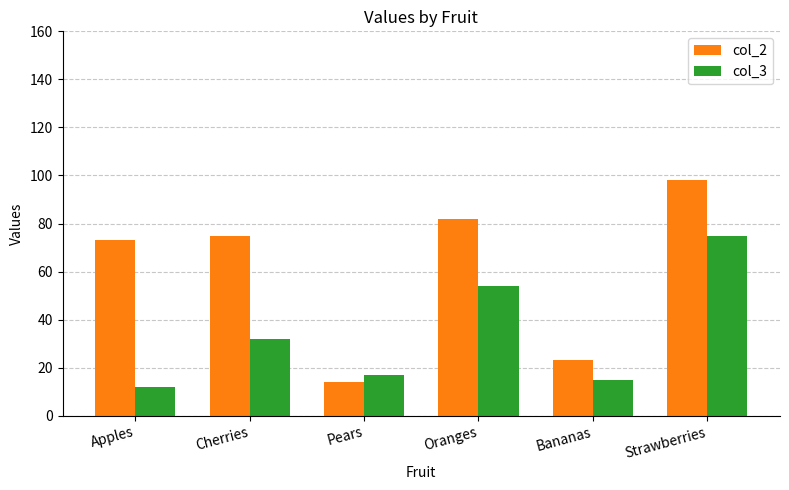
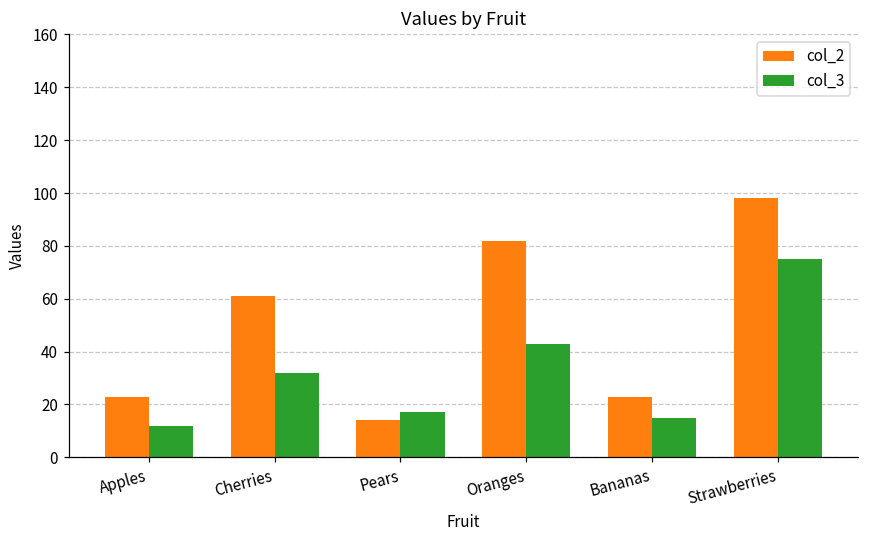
  {
    "col_2": {
-     "Apples": 73,
-     "Cherries": 75,
+     "Apples": 23,
+     "Cherries": 61,
      "Pears": 14,
      "Oranges": 82,
      "Bananas": 23,
      "Strawberries": 98
    },
    "col_3": {
      "Apples": 12,
      "Cherries": 32,
      "Pears": 17,
-     "Oranges": 54,
+     "Oranges": 43,
      "Bananas": 15,
      "Strawberries": 75
    }
  }
